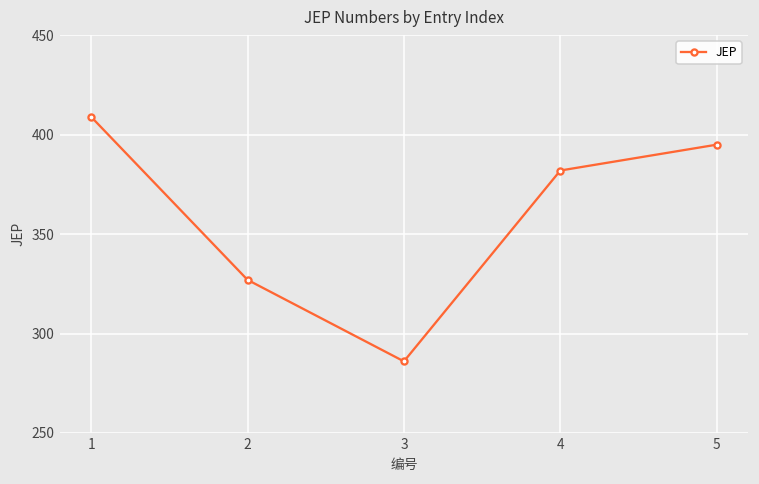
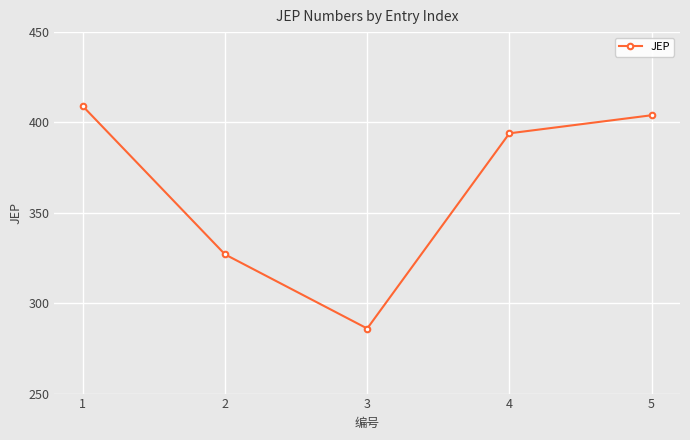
  {
    "1": 409,
    "2": 327,
    "3": 286,
-   "4": 382,
-   "5": 395
+   "4": 394,
+   "5": 404
  }
